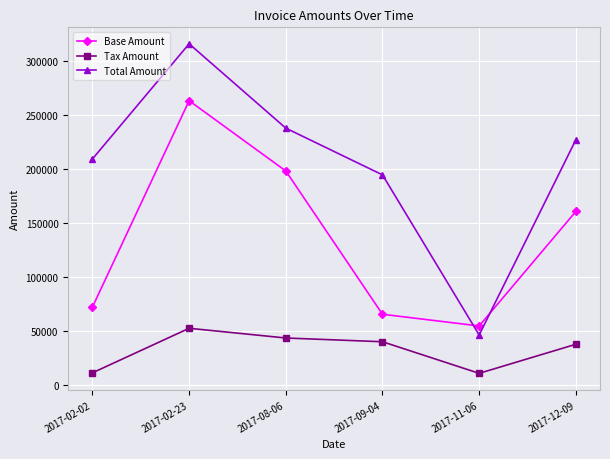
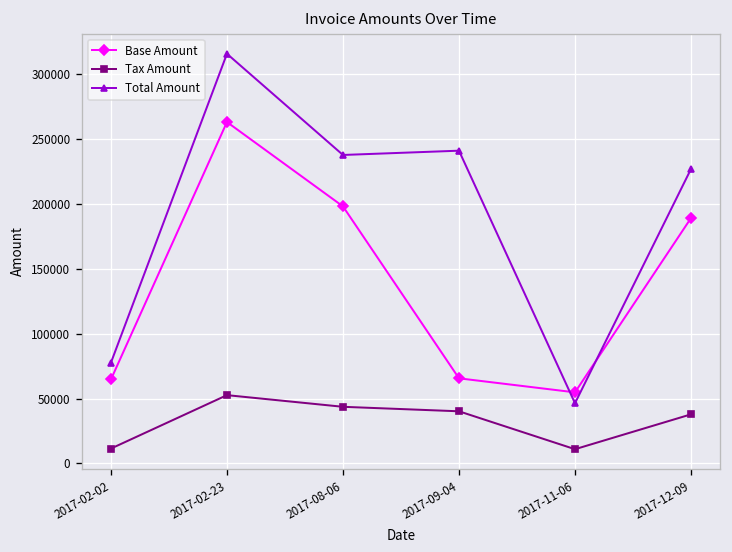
  {
    "Base Amount": {
-     "2017-02-02": 72000,
+     "2017-02-02": 65000,
      "2017-02-23": 263000,
      "2017-08-06": 198000,
      "2017-09-04": 66000,
      "2017-11-06": 55000,
-     "2017-12-09": 161000
+     "2017-12-09": 189000
    },
    "Tax Amount": {
      "2017-02-02": 11000,
      "2017-02-23": 53000,
      "2017-08-06": 44000,
      "2017-09-04": 40000,
      "2017-11-06": 11000,
      "2017-12-09": 38000
    },
    "Total Amount": {
-     "2017-02-02": 209000,
+     "2017-02-02": 78000,
      "2017-02-23": 316000,
      "2017-08-06": 238000,
-     "2017-09-04": 194000,
+     "2017-09-04": 241000,
      "2017-11-06": 46000,
      "2017-12-09": 227000
    }
  }
